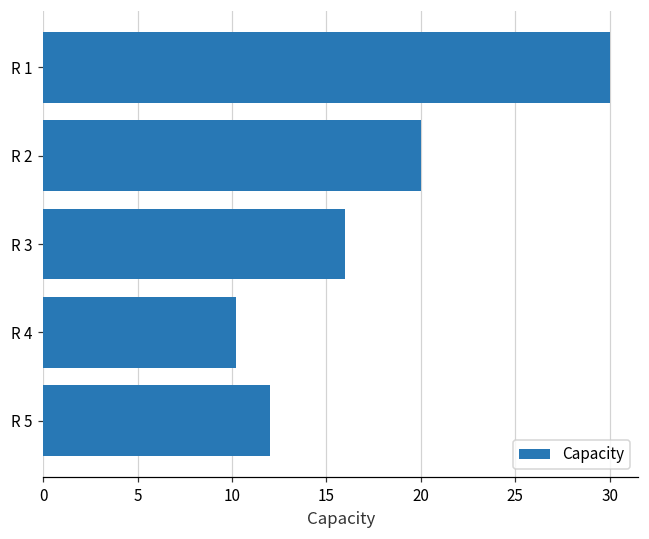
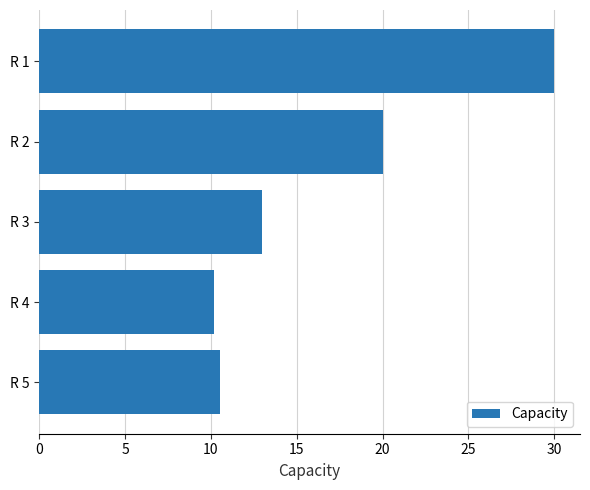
  {
    "R 1": 30.0,
    "R 2": 20.0,
-   "R 3": 16,
+   "R 3": 13,
    "R 4": 10.2,
-   "R 5": 12.0
+   "R 5": 10.5
  }
